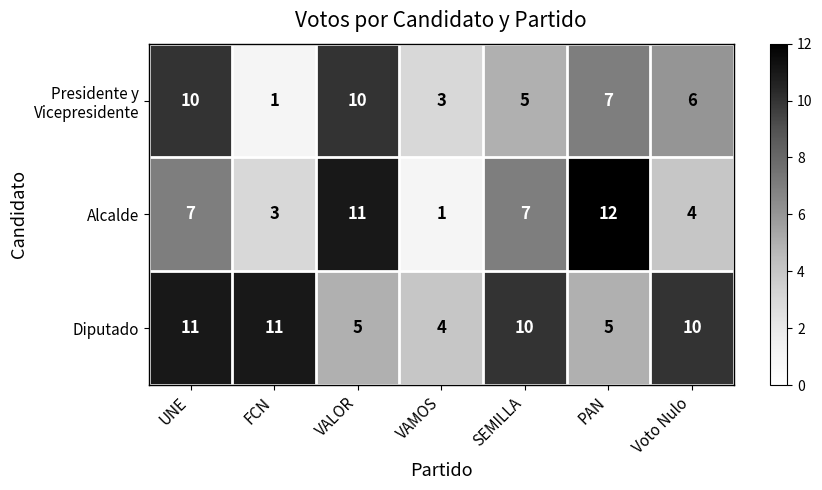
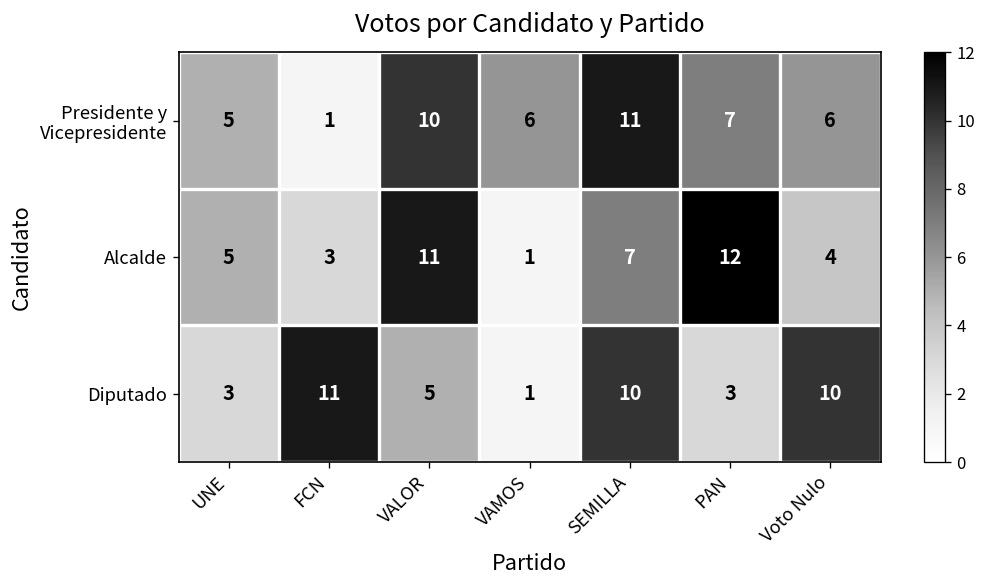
  {
    "Presidente y Vicepresidente": {
-     "UNE": 10,
+     "UNE": 5,
      "FCN": 1,
      "VALOR": 10,
-     "VAMOS": 3,
-     "SEMILLA": 5,
+     "VAMOS": 6,
+     "SEMILLA": 11,
      "PAN": 7,
      "Voto Nulo": 6
    },
    "Alcalde": {
-     "UNE": 7,
+     "UNE": 5,
      "FCN": 3,
      "VALOR": 11,
      "VAMOS": 1,
      "SEMILLA": 7,
      "PAN": 12,
      "Voto Nulo": 4
    },
    "Diputado": {
-     "UNE": 11,
+     "UNE": 3,
      "FCN": 11,
      "VALOR": 5,
-     "VAMOS": 4,
+     "VAMOS": 1,
      "SEMILLA": 10,
-     "PAN": 5,
+     "PAN": 3,
      "Voto Nulo": 10
    }
  }
